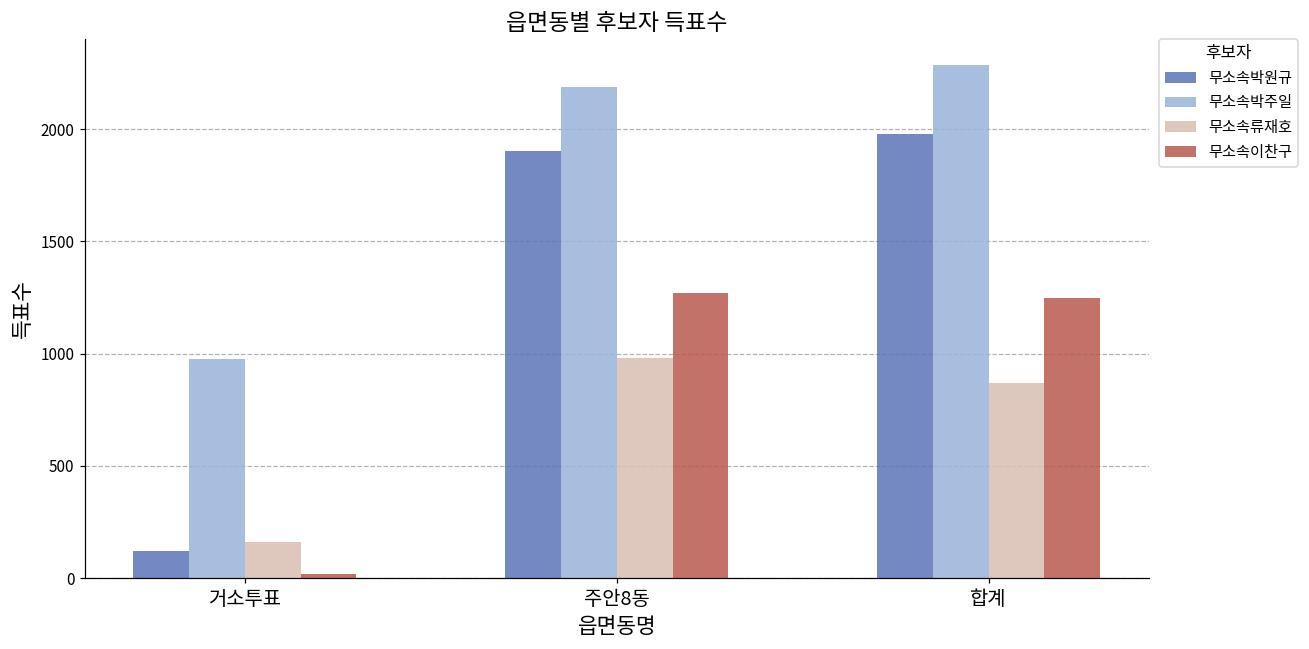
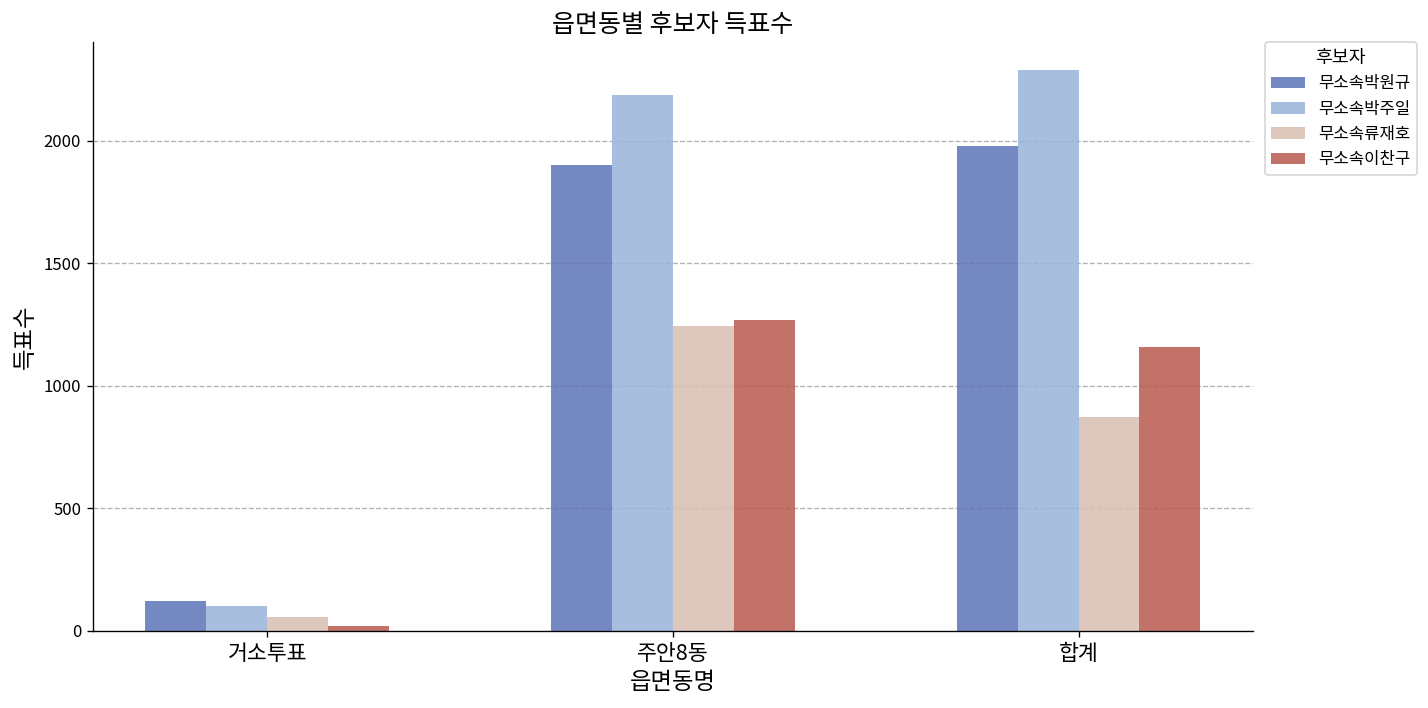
  {
    "무소속박원규": {
      "거소투표": 120,
      "주안8동": 1900,
      "합계": 1980
    },
    "무소속박주일": {
-     "거소투표": 980,
+     "거소투표": 100,
      "주안8동": 2190,
      "합계": 2290
    },
    "무소속류재호": {
-     "거소투표": 160,
-     "주안8동": 980,
+     "거소투표": 60,
+     "주안8동": 1240,
      "합계": 870
    },
    "무소속이찬구": {
      "거소투표": 20,
      "주안8동": 1270,
-     "합계": 1250
+     "합계": 1160
    }
  }
